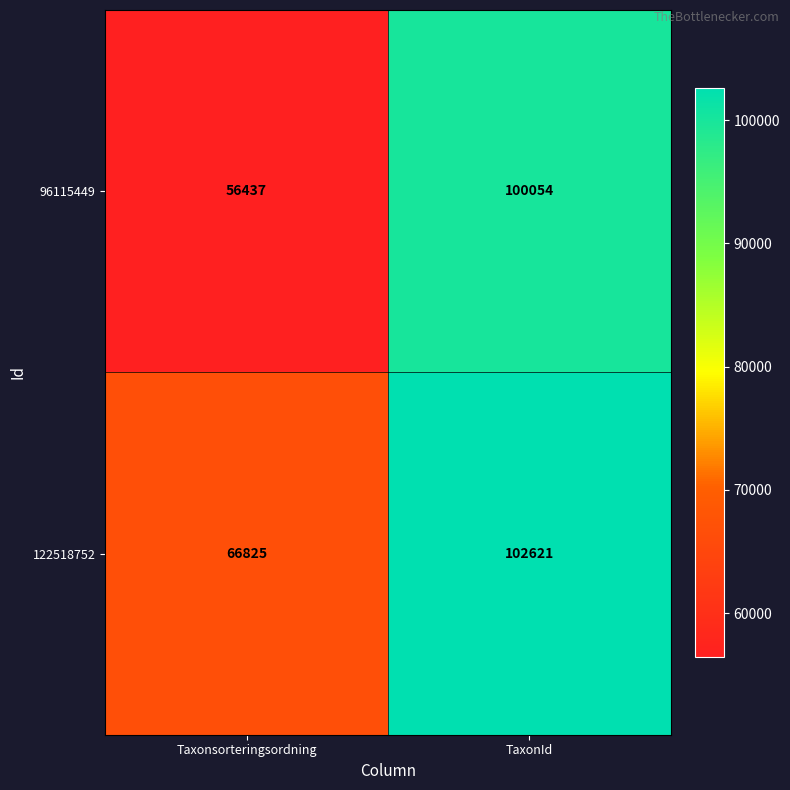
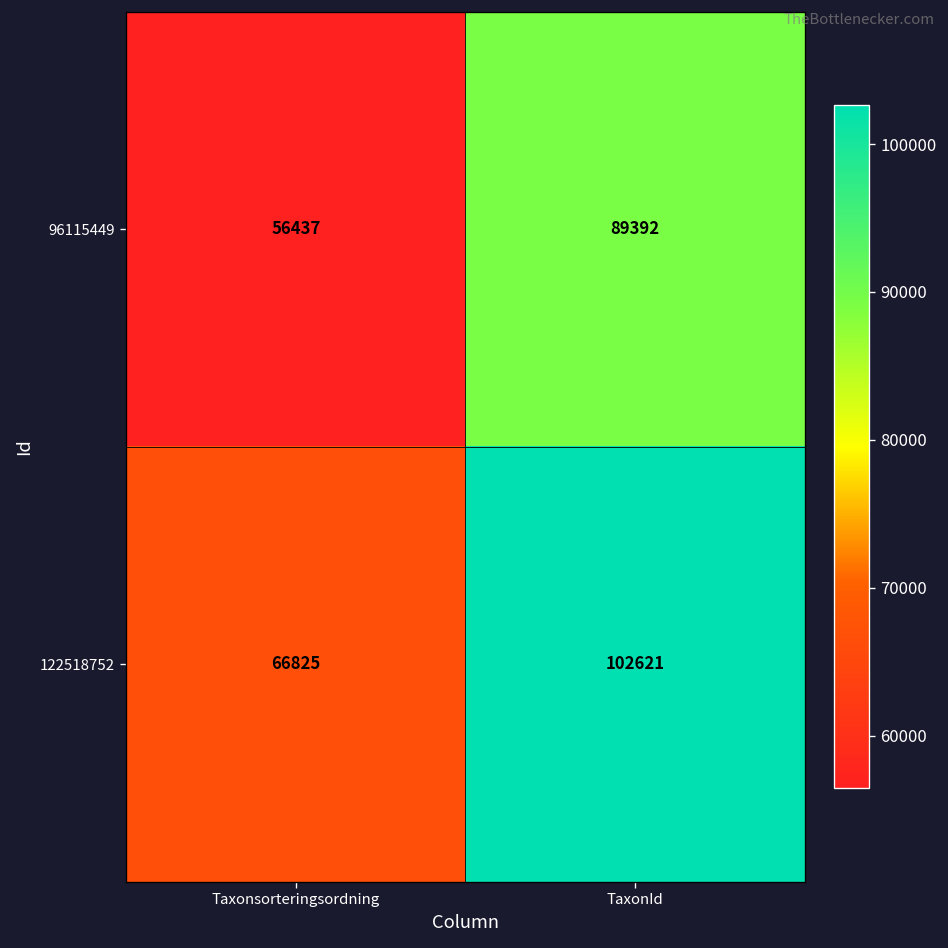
  {
    "96115449": {
      "Taxonsorteringsordning": 56437,
-     "TaxonId": 100054
+     "TaxonId": 89392
    },
    "122518752": {
      "Taxonsorteringsordning": 66825,
      "TaxonId": 102621
    }
  }
